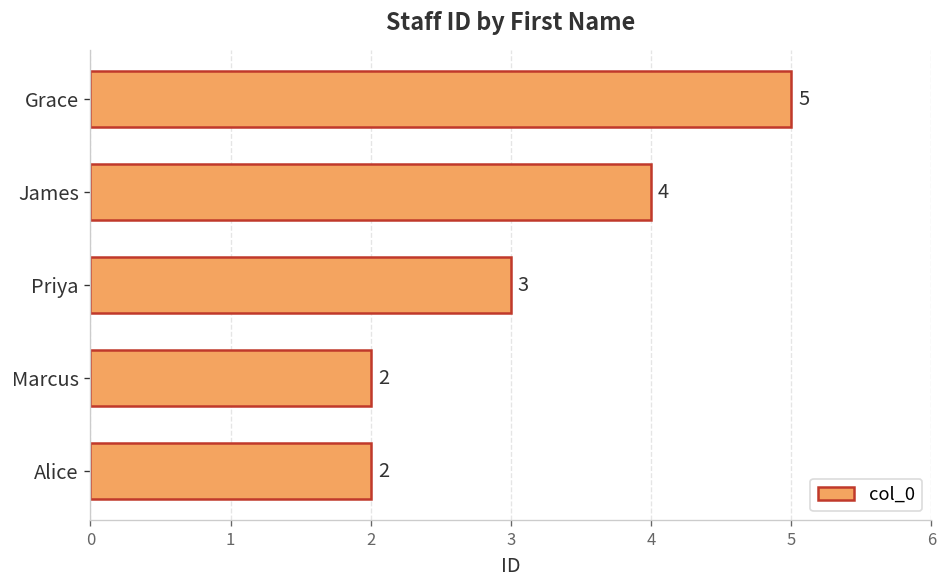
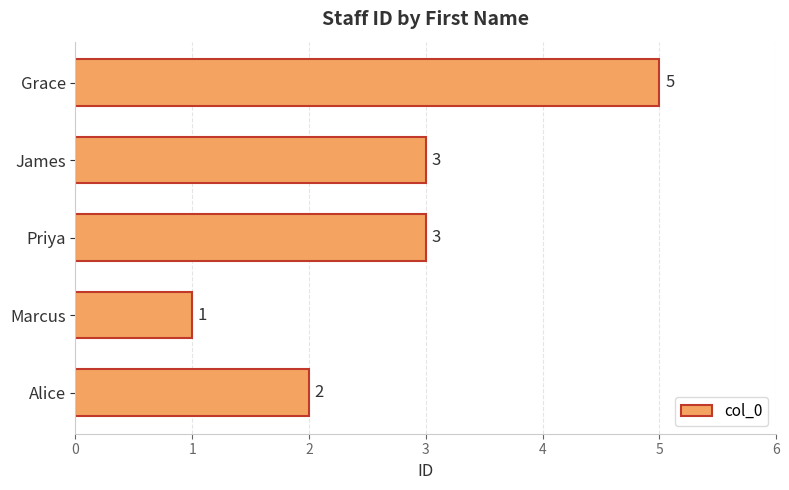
  {
    "Grace": 5,
-   "James": 4,
+   "James": 3,
    "Priya": 3,
-   "Marcus": 2,
+   "Marcus": 1,
    "Alice": 2
  }
